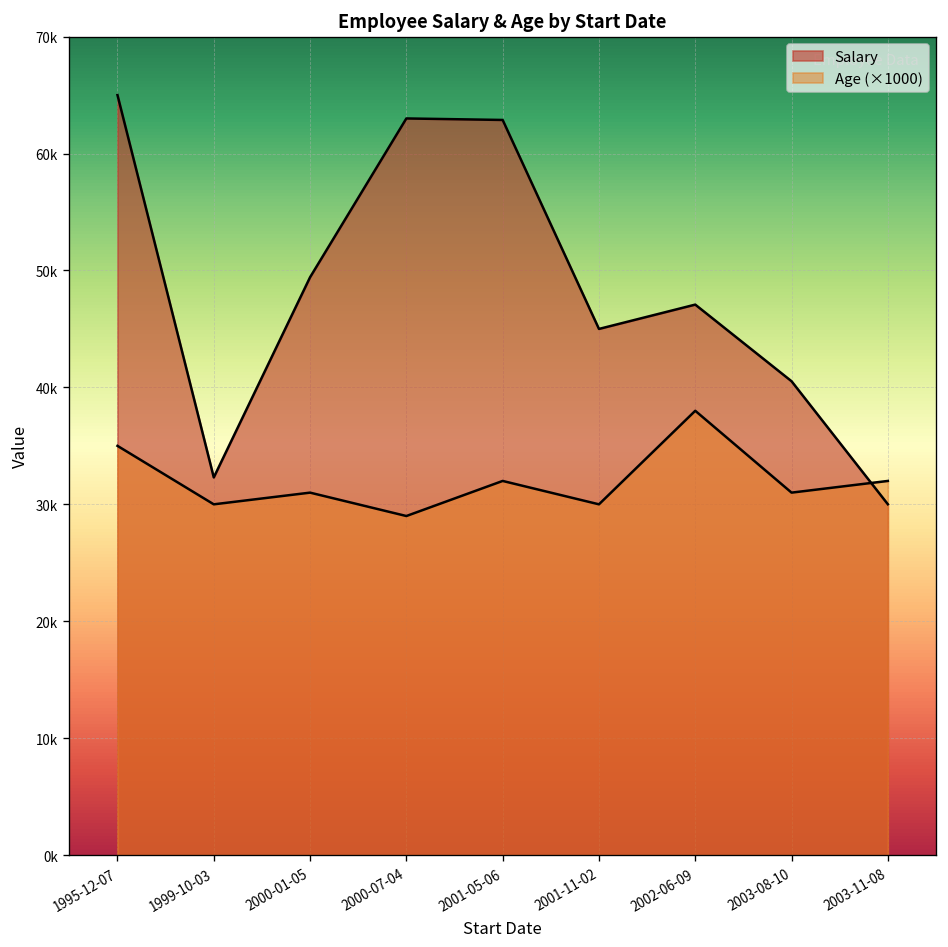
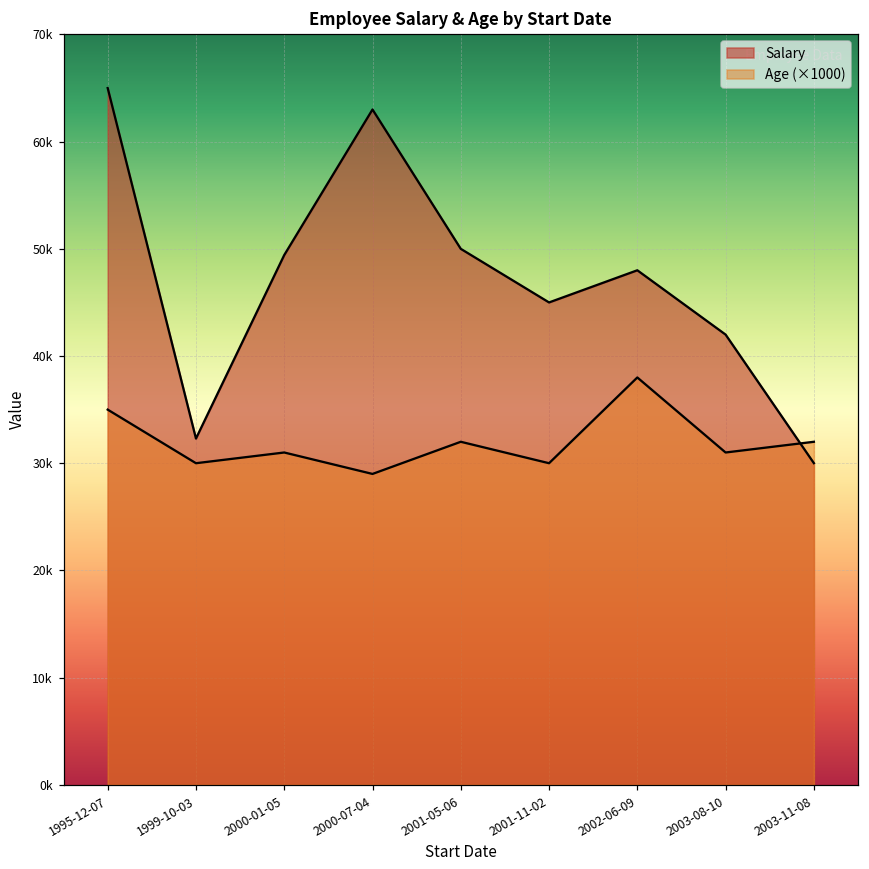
  {
    "Salary": {
      "1995-12-07": 65000,
      "1999-10-03": 32000,
      "2000-01-05": 49000,
      "2000-07-04": 63000,
-     "2001-05-06": 63000,
+     "2001-05-06": 50000,
      "2001-11-02": 45000,
-     "2002-06-09": 47000,
-     "2003-08-10": 41000,
+     "2002-06-09": 48000,
+     "2003-08-10": 42000,
      "2003-11-08": 30000
    },
    "Age (×1000)": {
      "1995-12-07": 35000,
      "1999-10-03": 30000,
      "2000-01-05": 31000,
      "2000-07-04": 29000,
      "2001-05-06": 32000,
      "2001-11-02": 30000,
      "2002-06-09": 38000,
      "2003-08-10": 31000,
      "2003-11-08": 32000
    }
  }
